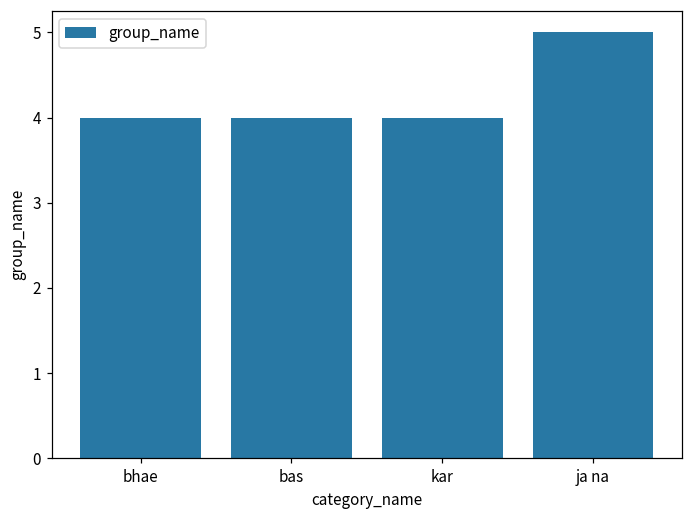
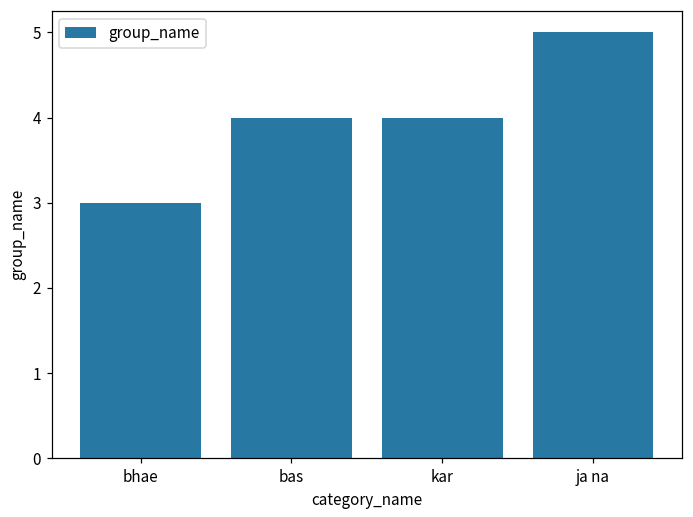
  {
-   "bhae": 4,
+   "bhae": 3,
    "bas": 4,
    "kar": 4,
    "ja na": 5
  }
